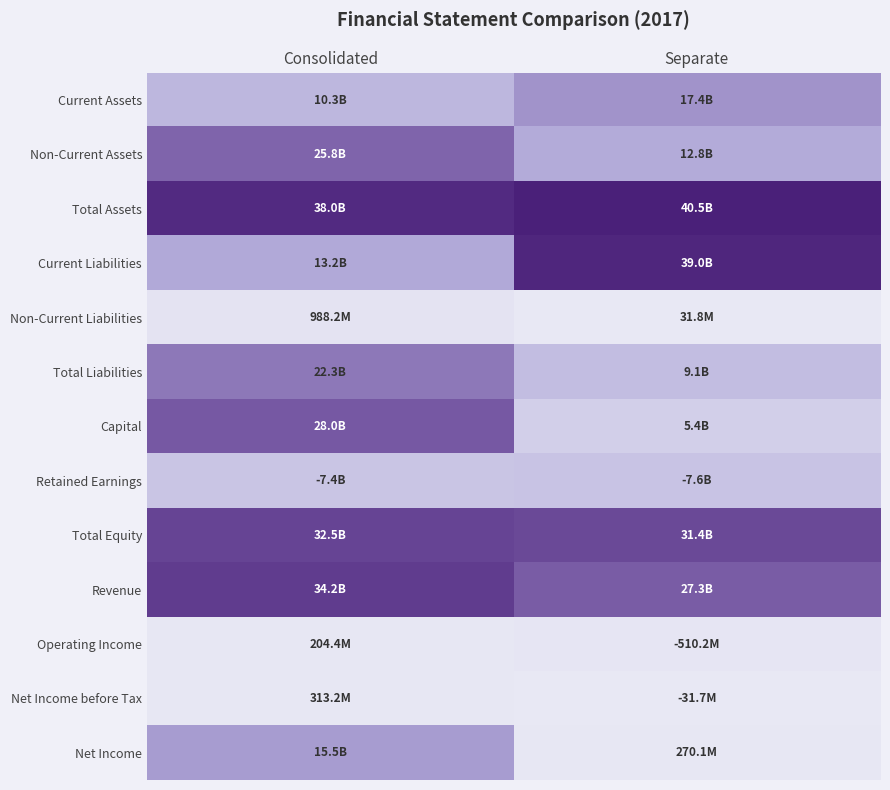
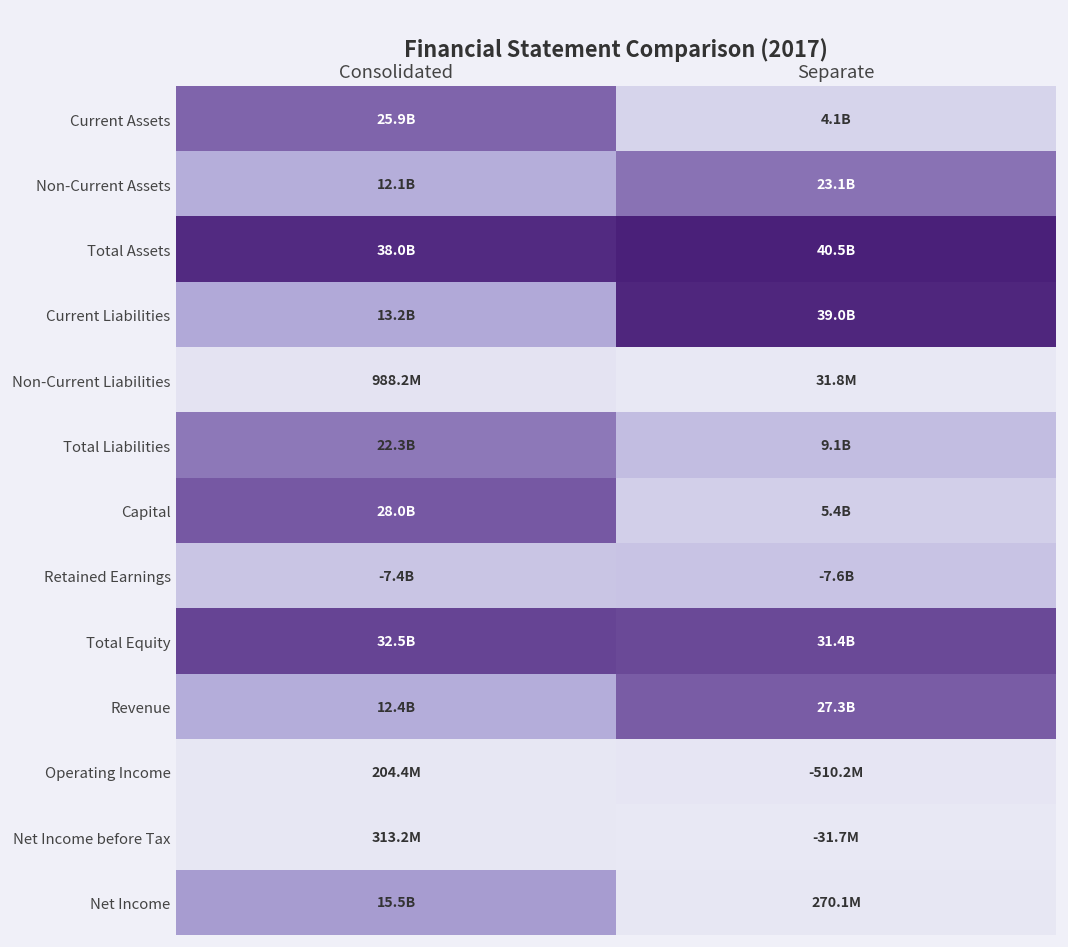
  {
    "Current Assets": {
-     "Consolidated": "10.3B",
-     "Separate": "17.4B"
+     "Consolidated": "25.9B",
+     "Separate": "4.1B"
    },
    "Non-Current Assets": {
-     "Consolidated": "25.8B",
-     "Separate": "12.8B"
+     "Consolidated": "12.1B",
+     "Separate": "23.1B"
    },
    "Total Assets": {
      "Consolidated": "38.0B",
      "Separate": "40.5B"
    },
    "Current Liabilities": {
      "Consolidated": "13.2B",
      "Separate": "39.0B"
    },
    "Non-Current Liabilities": {
      "Consolidated": "988.2M",
      "Separate": "31.8M"
    },
    "Total Liabilities": {
      "Consolidated": "22.3B",
      "Separate": "9.1B"
    },
    "Capital": {
      "Consolidated": "28.0B",
      "Separate": "5.4B"
    },
    "Retained Earnings": {
      "Consolidated": "-7.4B",
      "Separate": "-7.6B"
    },
    "Total Equity": {
      "Consolidated": "32.5B",
      "Separate": "31.4B"
    },
    "Revenue": {
-     "Consolidated": "34.2B",
+     "Consolidated": "12.4B",
      "Separate": "27.3B"
    },
    "Operating Income": {
      "Consolidated": "204.4M",
      "Separate": "-510.2M"
    },
    "Net Income before Tax": {
      "Consolidated": "313.2M",
      "Separate": "-31.7M"
    },
    "Net Income": {
      "Consolidated": "15.5B",
      "Separate": "270.1M"
    }
  }
